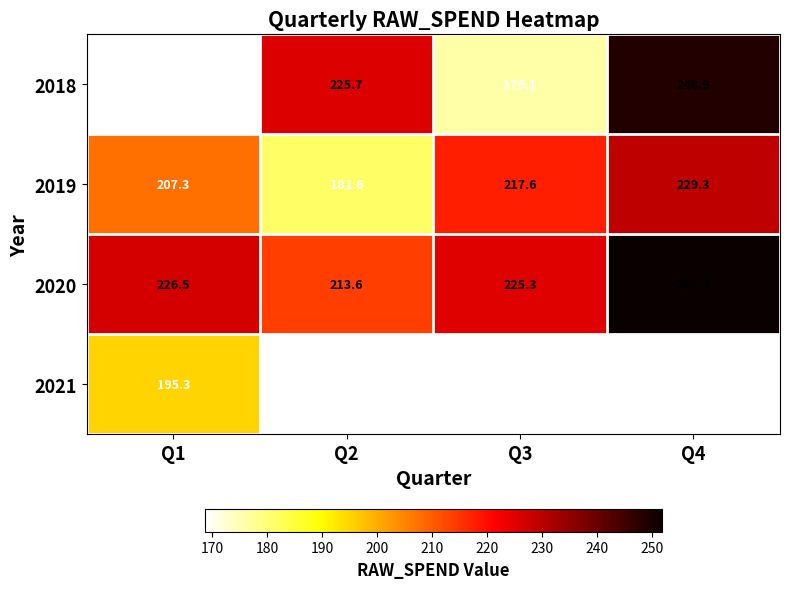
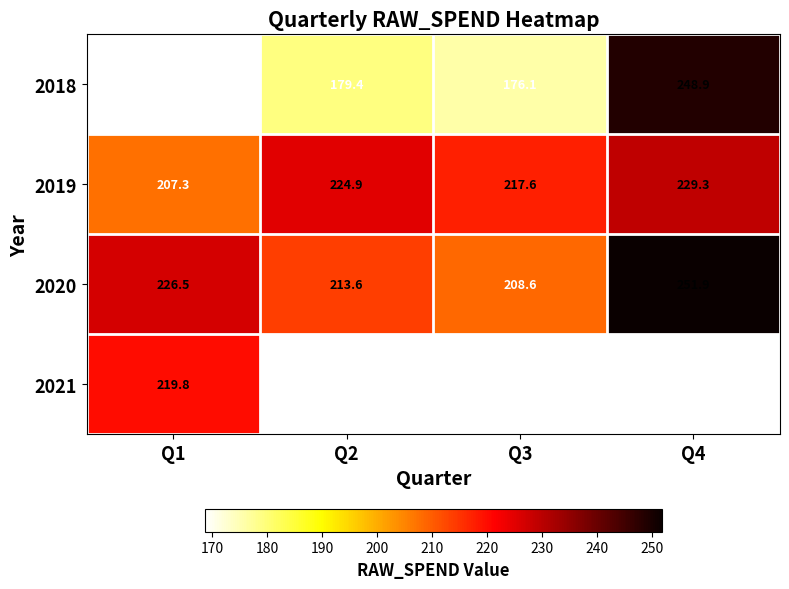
  {
    "2018": {
-     "Q2": 225.7,
+     "Q2": 179.4,
      "Q3": 176.1
    },
    "2019": {
      "Q1": 207.3,
-     "Q2": 181.6,
+     "Q2": 224.9,
      "Q3": 217.6,
      "Q4": 229.3
    },
    "2020": {
      "Q1": 226.5,
      "Q2": 213.6,
-     "Q3": 225.3
+     "Q3": 208.6
    },
    "2021": {
-     "Q1": 195.3
+     "Q1": 219.8
    }
  }
